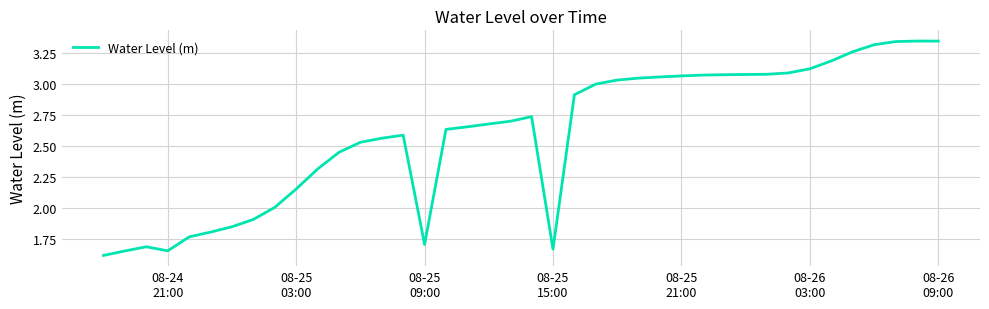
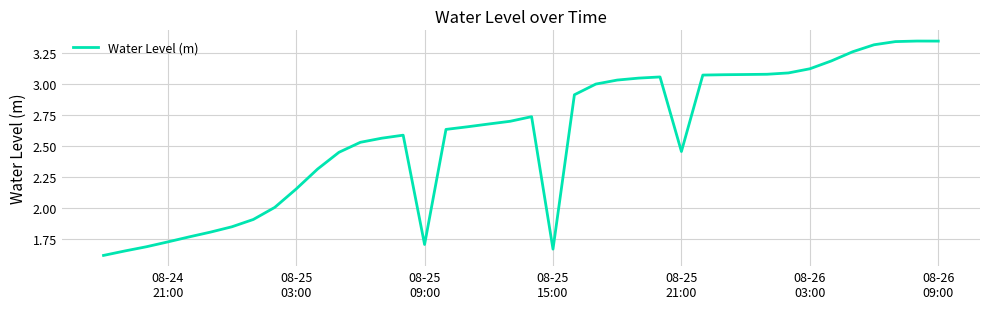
  {
-   "08-24 21:00": 1.65,
+   "08-24 21:00": 1.72,
    "08-25 03:00": 2.15,
    "08-25 09:00": 1.70,
    "08-25 15:00": 1.67,
-   "08-25 21:00": 3.07,
+   "08-25 21:00": 2.46,
    "08-26 03:00": 3.13,
    "08-26 09:00": 3.35
  }
